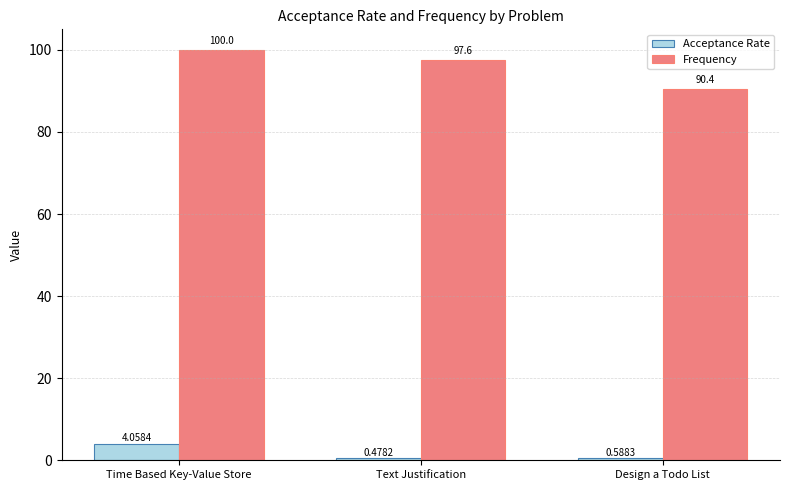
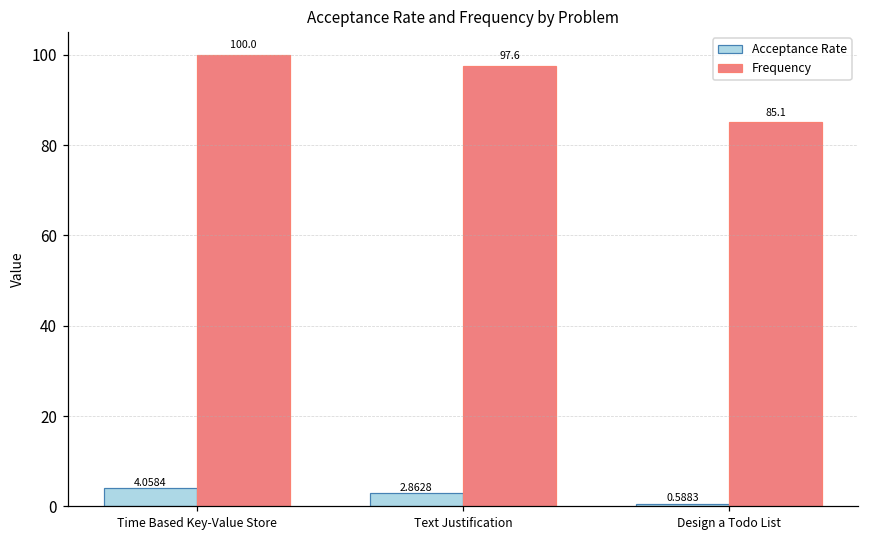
  {
    "Acceptance Rate": {
      "Time Based Key-Value Store": 4.0584,
-     "Text Justification": 0.4782,
+     "Text Justification": 2.8628,
      "Design a Todo List": 0.5883
    },
    "Frequency": {
      "Time Based Key-Value Store": 100.0,
      "Text Justification": 97.6,
-     "Design a Todo List": 90.4
+     "Design a Todo List": 85.1
    }
  }
